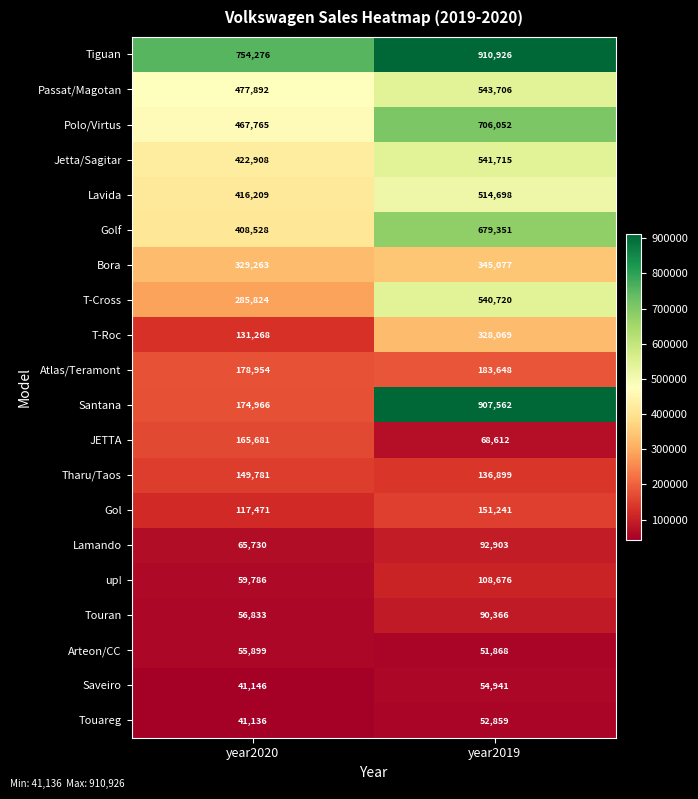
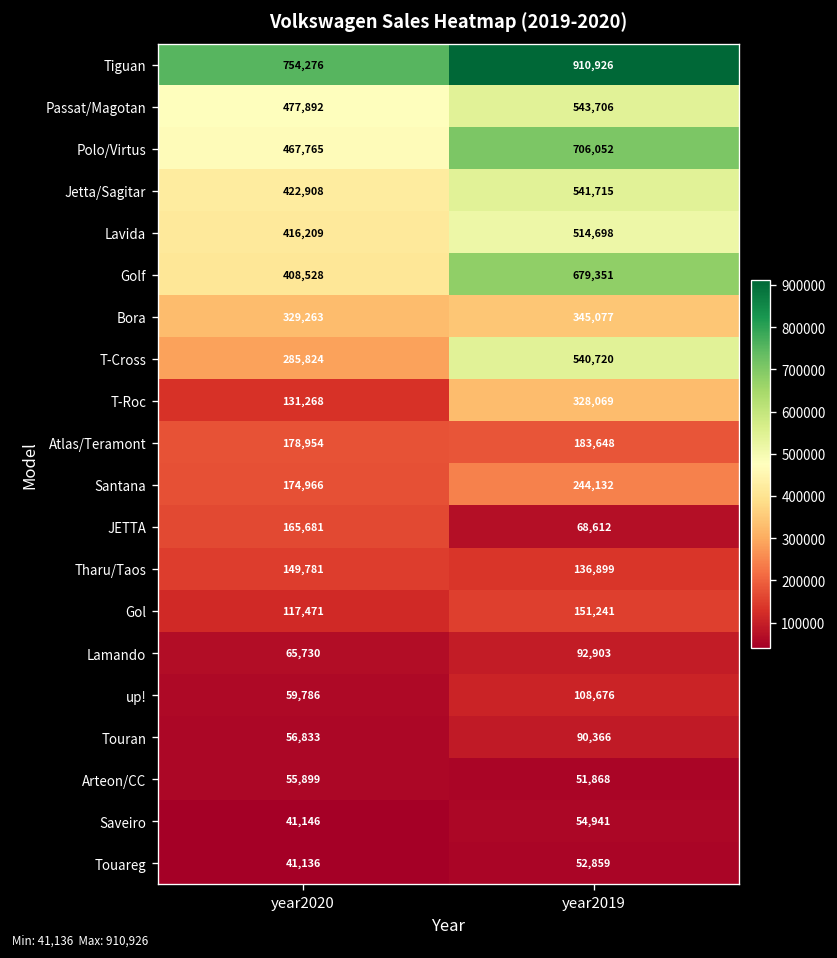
  {
    "Tiguan": {
      "year2020": "754,276",
      "year2019": "910,926"
    },
    "Passat/Magotan": {
      "year2020": "477,892",
      "year2019": "543,706"
    },
    "Polo/Virtus": {
      "year2020": "467,765",
      "year2019": "706,052"
    },
    "Jetta/Sagitar": {
      "year2020": "422,908",
      "year2019": "541,715"
    },
    "Lavida": {
      "year2020": "416,209",
      "year2019": "514,698"
    },
    "Golf": {
      "year2020": "408,528",
      "year2019": "679,351"
    },
    "Bora": {
      "year2020": "329,263",
      "year2019": "345,077"
    },
    "T-Cross": {
      "year2020": "285,824",
      "year2019": "540,720"
    },
    "T-Roc": {
      "year2020": "131,268",
      "year2019": "328,069"
    },
    "Atlas/Teramont": {
      "year2020": "178,954",
      "year2019": "183,648"
    },
    "Santana": {
      "year2020": "174,966",
-     "year2019": "907,562"
+     "year2019": "244,132"
    },
    "JETTA": {
      "year2020": "165,681",
      "year2019": "68,612"
    },
    "Tharu/Taos": {
      "year2020": "149,781",
      "year2019": "136,899"
    },
    "Gol": {
      "year2020": "117,471",
      "year2019": "151,241"
    },
    "Lamando": {
      "year2020": "65,730",
      "year2019": "92,903"
    },
    "up!": {
      "year2020": "59,786",
      "year2019": "108,676"
    },
    "Touran": {
      "year2020": "56,833",
      "year2019": "90,366"
    },
    "Arteon/CC": {
      "year2020": "55,899",
      "year2019": "51,868"
    },
    "Saveiro": {
      "year2020": "41,146",
      "year2019": "54,941"
    },
    "Touareg": {
      "year2020": "41,136",
      "year2019": "52,859"
    }
  }
